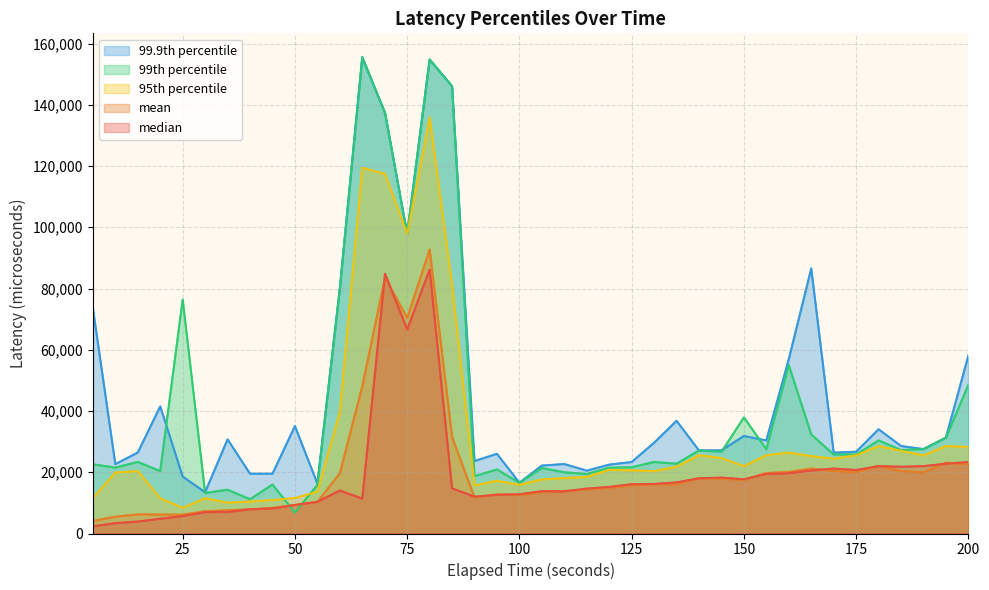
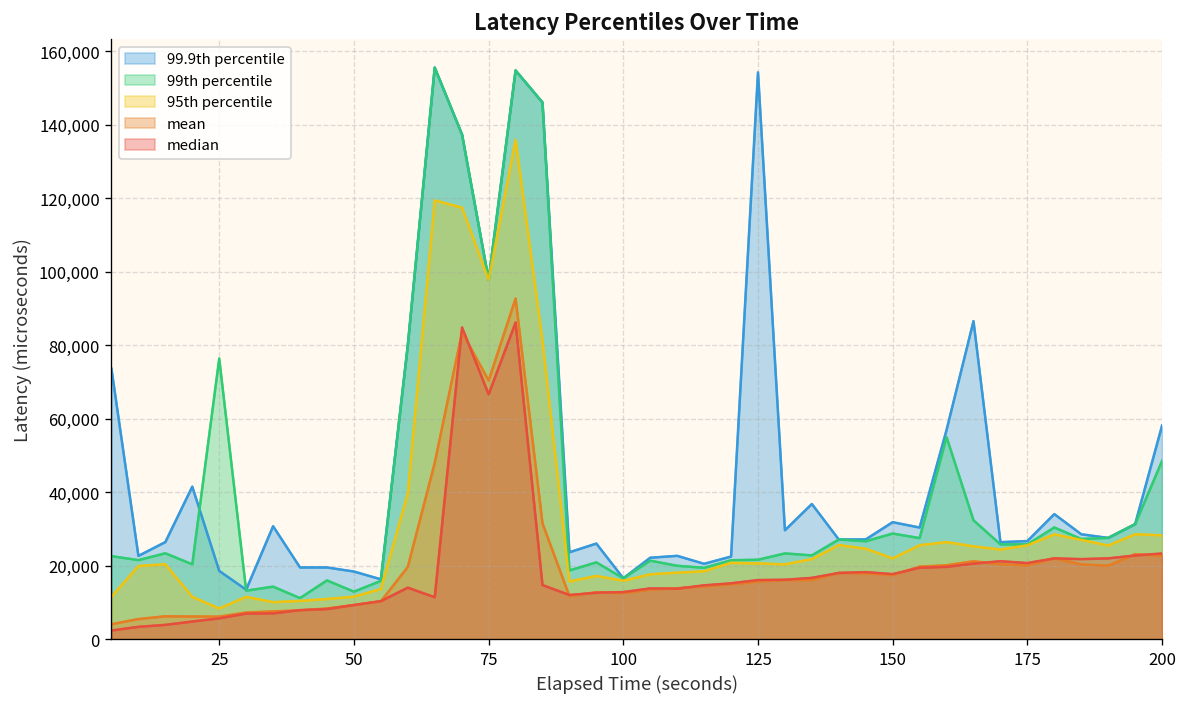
  {
    "99.9th percentile": {
      "25": "19,000",
-     "50": "35,000",
-     "125": "23,000",
+     "50": "18,000",
+     "125": "154,000",
      "150": "32,000",
      "175": "27,000",
      "200": "58,000"
    },
    "99th percentile": {
      "25": "76,000",
-     "50": "7,000",
+     "50": "13,000",
      "125": "22,000",
-     "150": "38,000",
+     "150": "29,000",
      "200": "49,000"
    }
  }
